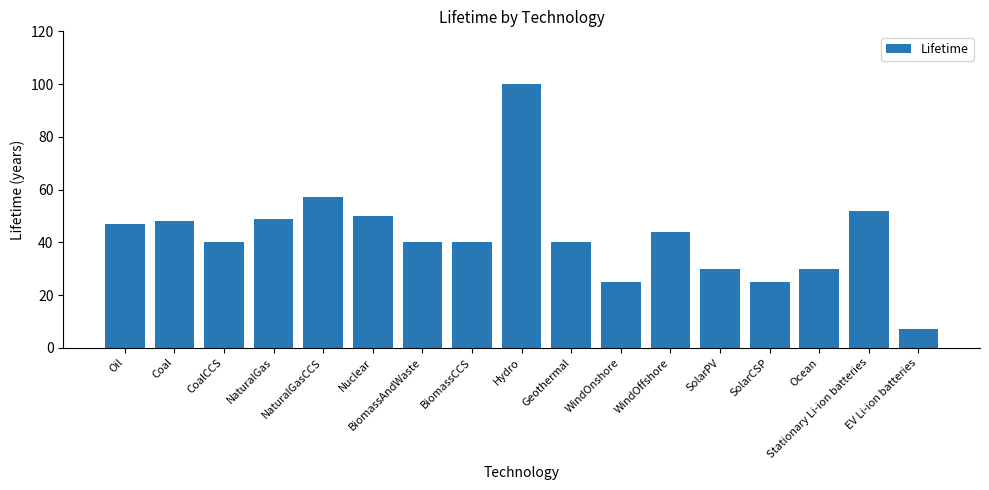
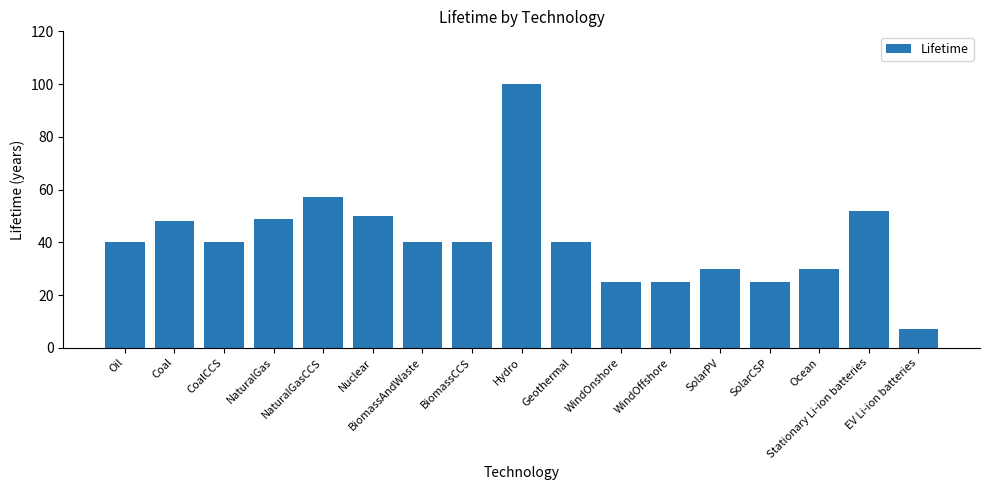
  {
-   "Oil": 47,
+   "Oil": 40,
    "Coal": 48,
    "CoalCCS": 40,
    "NaturalGas": 49,
    "NaturalGasCCS": 57,
    "Nuclear": 50,
    "BiomassAndWaste": 40,
    "BiomassCCS": 40,
    "Hydro": 100,
    "Geothermal": 40,
    "WindOnshore": 25,
-   "WindOffshore": 44,
+   "WindOffshore": 25,
    "SolarPV": 30,
    "SolarCSP": 25,
    "Ocean": 30,
    "Stationary Li-ion batteries": 52,
    "EV Li-ion batteries": 7
  }
